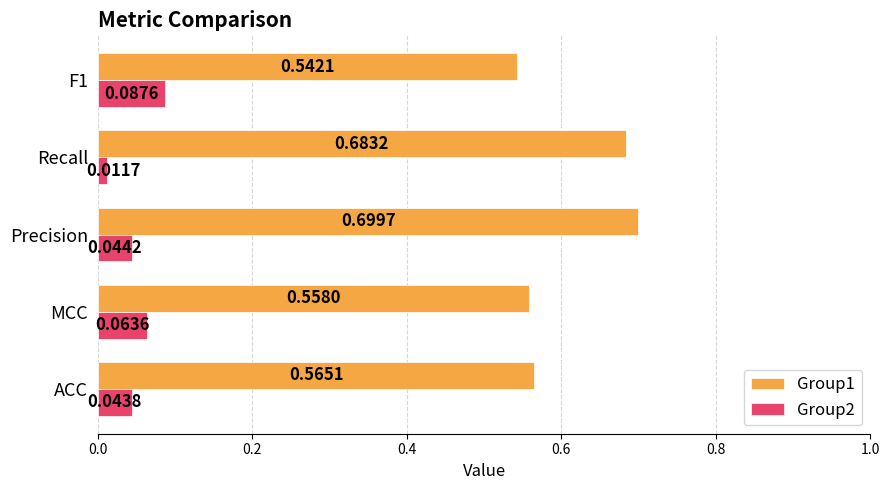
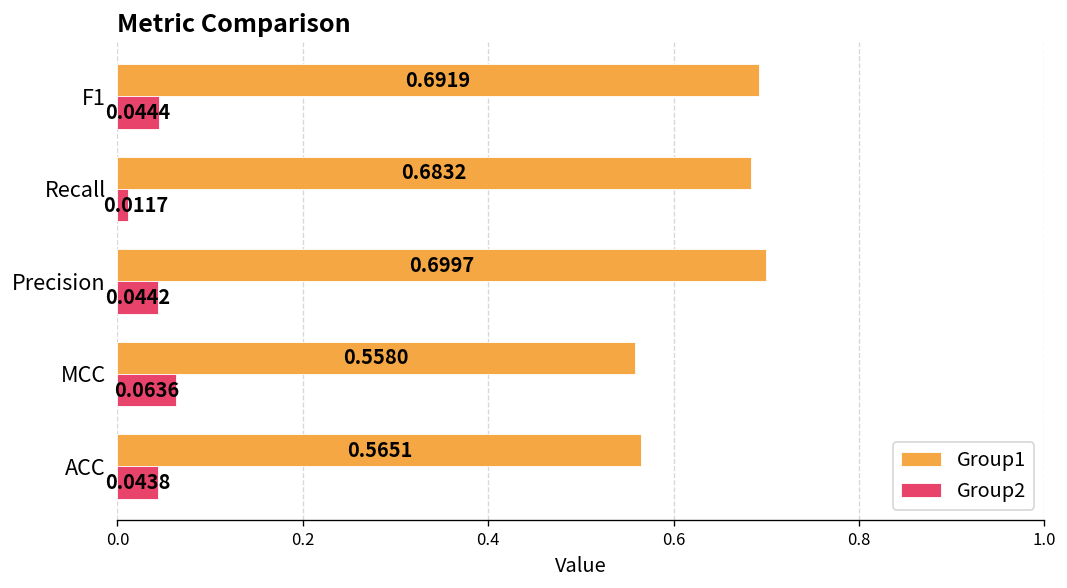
  {
    "Group1": {
-     "F1": 0.5421,
+     "F1": 0.6919,
      "Recall": 0.6832,
      "Precision": 0.6997,
      "MCC": 0.5580,
      "ACC": 0.5651
    },
    "Group2": {
-     "F1": 0.0876,
+     "F1": 0.0444,
      "Recall": 0.0117,
      "Precision": 0.0442,
      "MCC": 0.0636,
      "ACC": 0.0438
    }
  }
